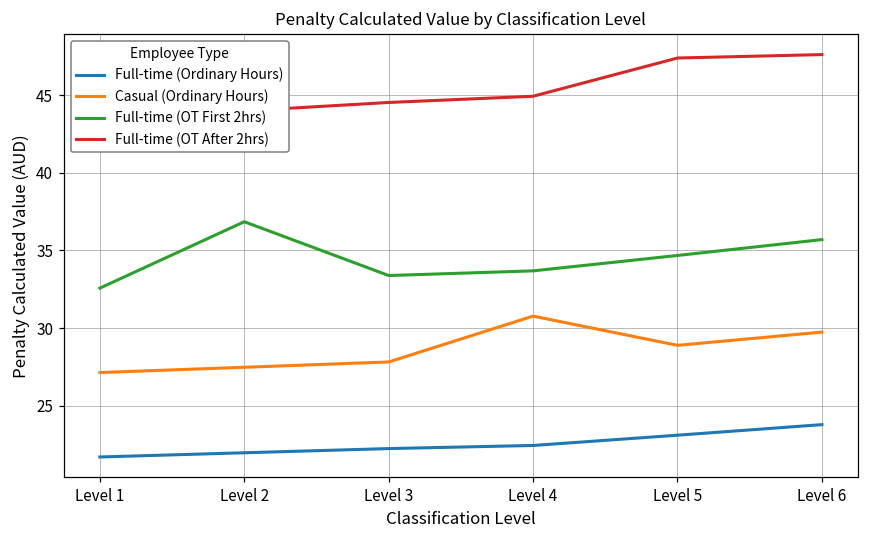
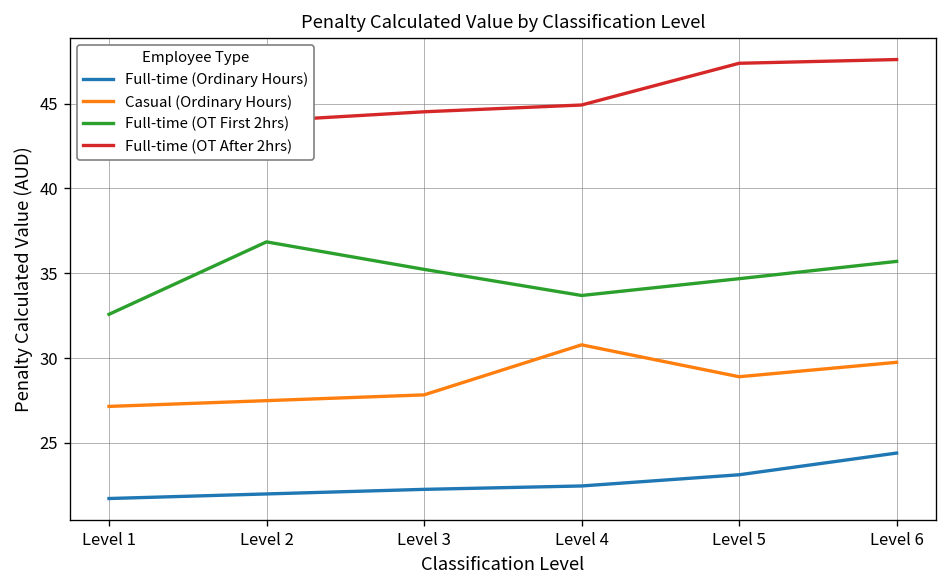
  {
    "Full-time (Ordinary Hours)": {
      "Level 1": 21.7,
      "Level 2": 22.0,
      "Level 3": 22.3,
      "Level 4": 22.5,
      "Level 5": 23.1,
-     "Level 6": 23.8
+     "Level 6": 24.4
    },
    "Casual (Ordinary Hours)": {
      "Level 1": 27.2,
      "Level 2": 27.5,
      "Level 3": 27.8,
      "Level 4": 30.8,
      "Level 5": 28.9,
      "Level 6": 29.8
    },
    "Full-time (OT First 2hrs)": {
      "Level 1": 32.6,
      "Level 2": 36.9,
-     "Level 3": 33.4,
+     "Level 3": 35.2,
      "Level 4": 33.7,
      "Level 5": 34.7,
      "Level 6": 35.7
    },
    "Full-time (OT After 2hrs)": {
      "Level 3": 44.5,
      "Level 4": 44.9,
      "Level 5": 47.4,
      "Level 6": 47.6
    }
  }
